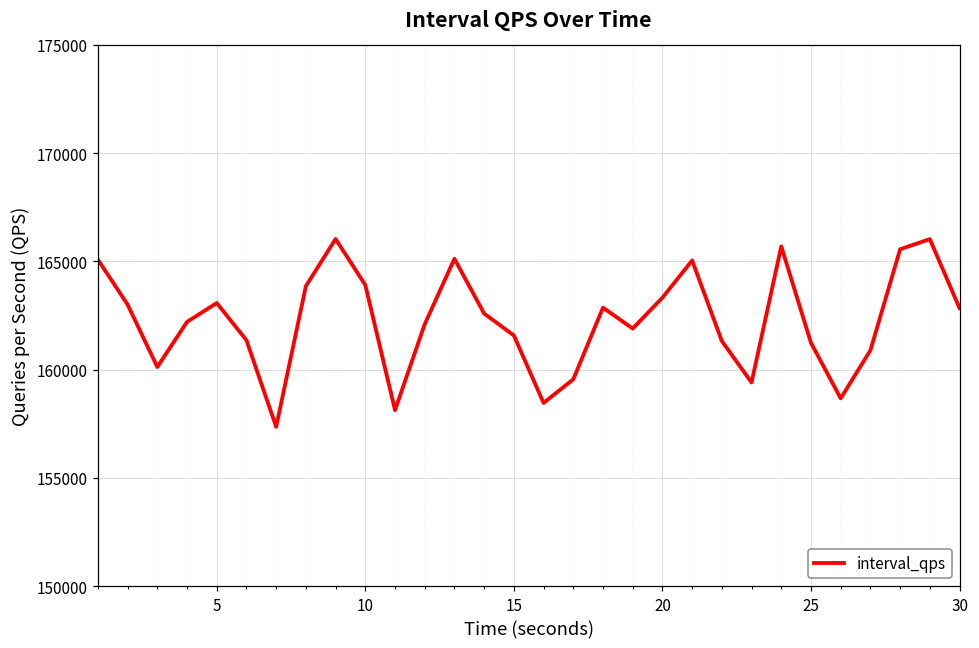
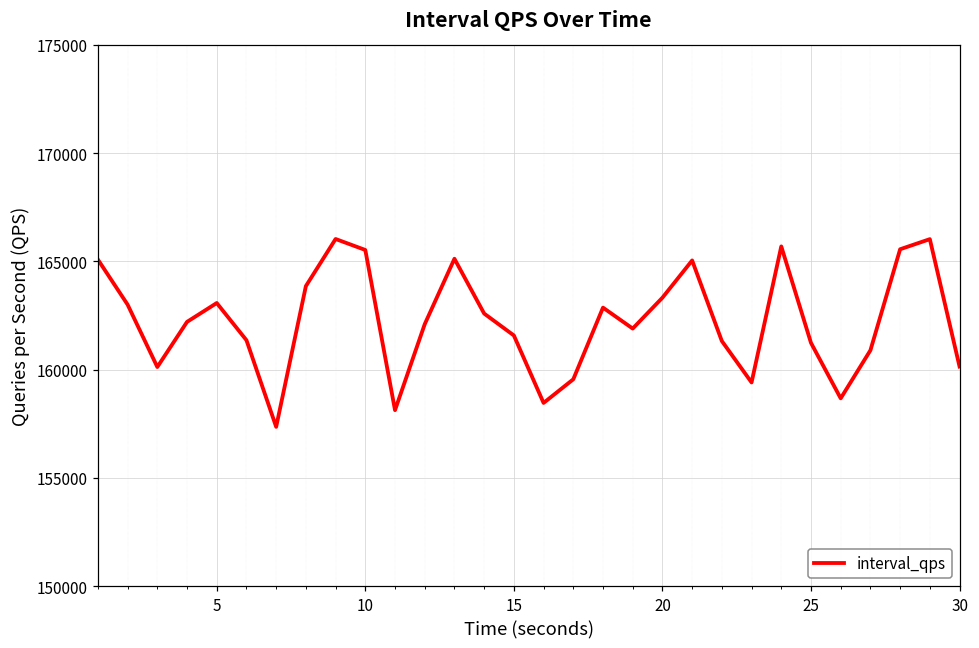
  {
    "5": 163100,
-   "10": 163900,
+   "10": 165500,
    "15": 161600,
    "20": 163300,
    "25": 161200,
-   "30": 162800
+   "30": 160100
  }
